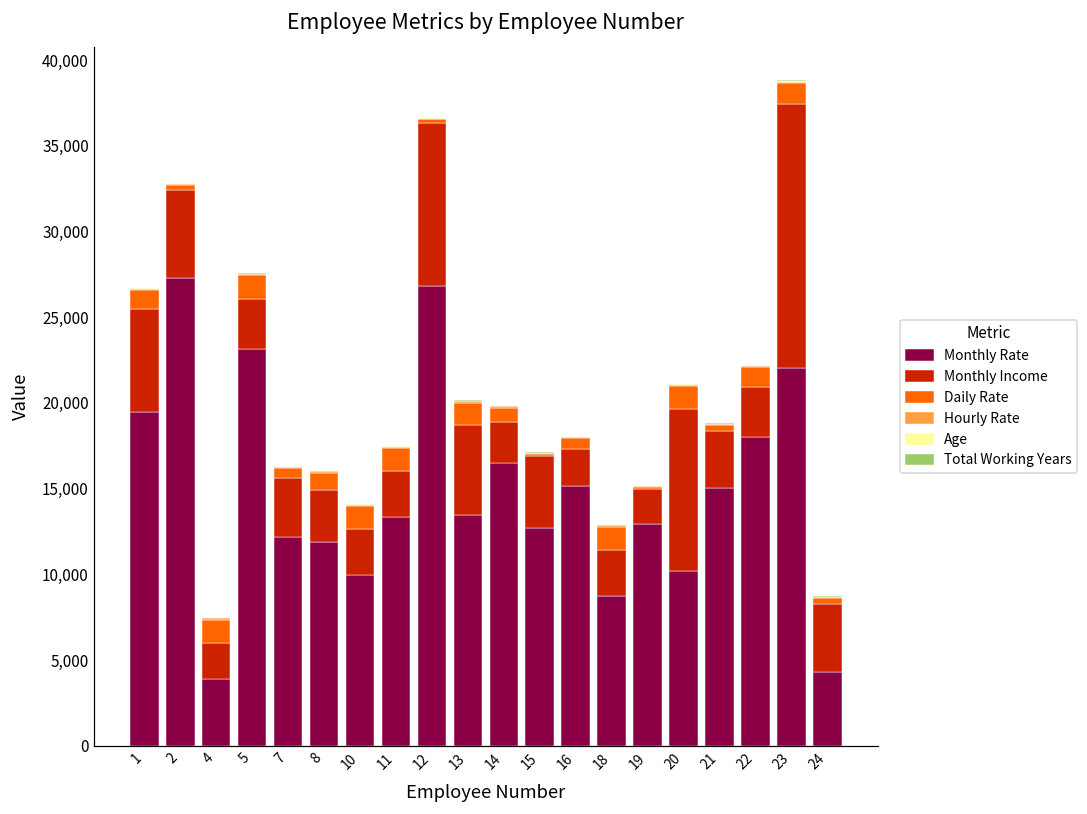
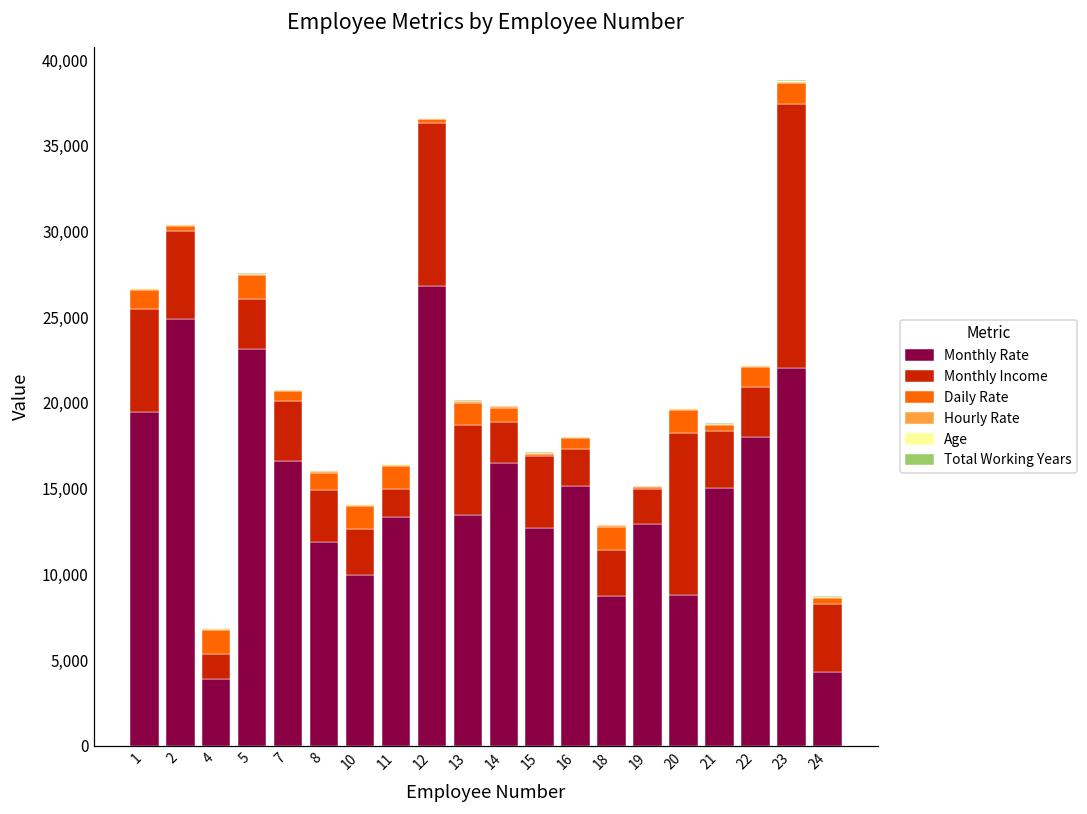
  {
    "Monthly Rate": {
      "1": "19,500",
-     "2": "27,300",
+     "2": "24,900",
      "4": "3,900",
      "5": "23,200",
-     "7": "12,200",
+     "7": "16,600",
      "8": "11,900",
      "10": "10,000",
      "11": "13,300",
      "12": "26,800",
      "13": "13,500",
      "14": "16,500",
      "15": "12,700",
      "16": "15,200",
      "18": "8,800",
      "19": "12,900",
-     "20": "10,200",
+     "20": "8,800",
      "21": "15,100",
      "22": "18,000",
      "23": "22,000",
      "24": "4,300"
    },
    "Monthly Income": {
      "1": "6,000",
      "2": "5,100",
-     "4": "2,100",
+     "4": "1,500",
      "5": "2,900",
      "7": "3,500",
      "8": "3,100",
      "10": "2,700",
-     "11": "2,700",
+     "11": "1,600",
      "12": "9,500",
      "13": "5,200",
      "14": "2,400",
      "15": "4,200",
      "16": "2,100",
      "18": "2,700",
      "19": "2,000",
      "20": "9,400",
      "21": "3,300",
      "22": "2,900",
      "23": "15,400",
      "24": "3,900"
    },
    "Daily Rate": {
      "1": "1,100",
      "2": "300",
      "4": "1,400",
      "5": "1,400",
      "7": "600",
      "8": "1,000",
      "10": "1,300",
      "11": "1,400",
      "12": "200",
      "13": "1,300",
      "14": "800",
      "16": "700",
      "18": "1,300",
      "20": "1,400",
      "21": "300",
      "22": "1,100",
      "23": "1,200",
      "24": "400"
    }
  }
